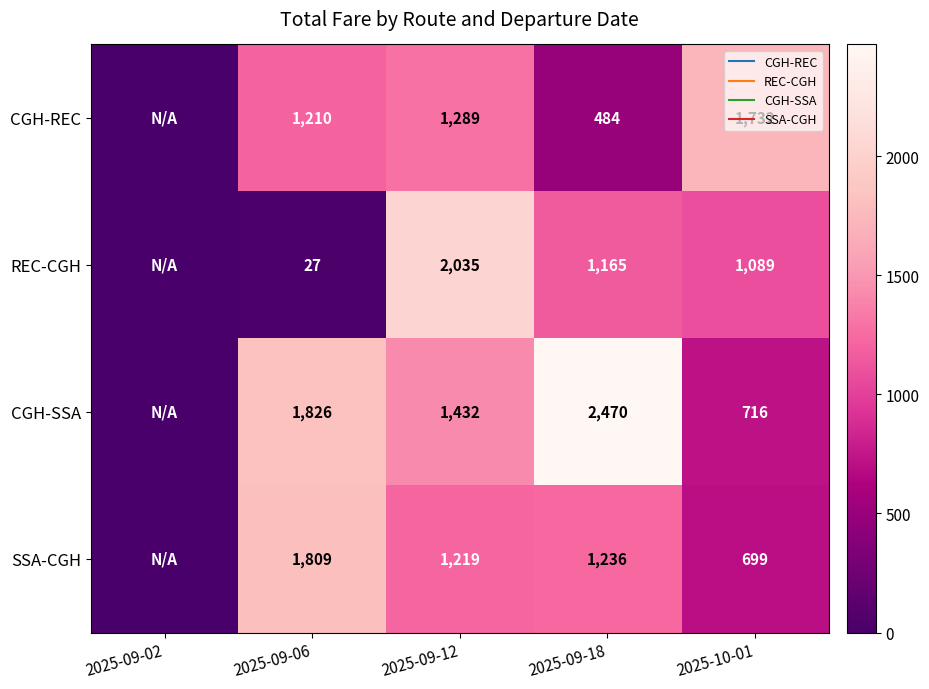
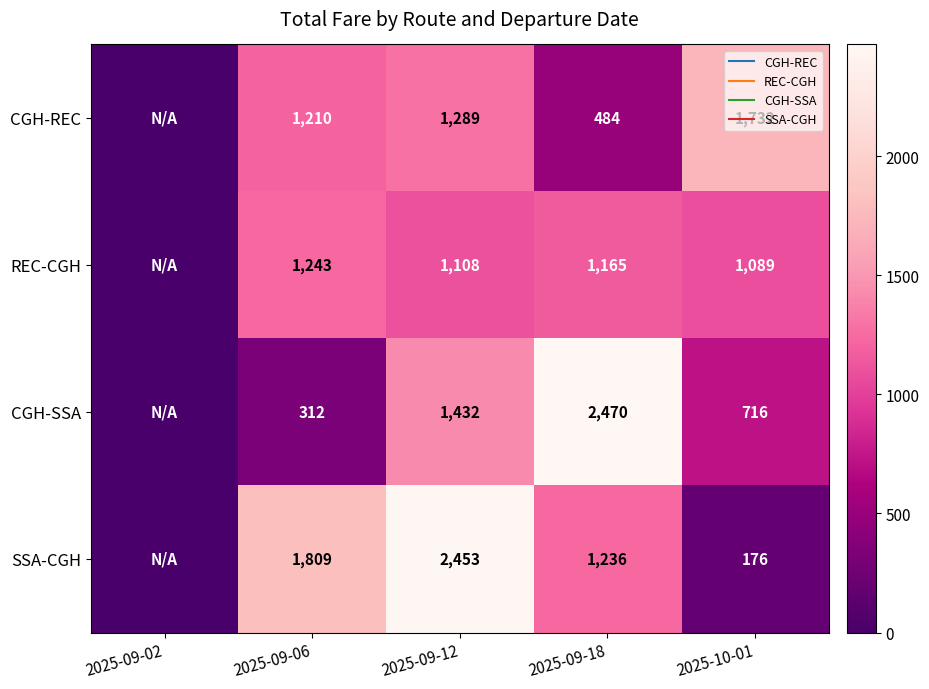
  {
    "CGH-REC": {
      "2025-09-06": "1,210",
      "2025-09-12": "1,289",
      "2025-09-18": "484"
    },
    "REC-CGH": {
-     "2025-09-06": "27",
-     "2025-09-12": "2,035",
+     "2025-09-06": "1,243",
+     "2025-09-12": "1,108",
      "2025-09-18": "1,165",
      "2025-10-01": "1,089"
    },
    "CGH-SSA": {
-     "2025-09-06": "1,826",
+     "2025-09-06": "312",
      "2025-09-12": "1,432",
      "2025-09-18": "2,470",
      "2025-10-01": "716"
    },
    "SSA-CGH": {
      "2025-09-06": "1,809",
-     "2025-09-12": "1,219",
+     "2025-09-12": "2,453",
      "2025-09-18": "1,236",
-     "2025-10-01": "699"
+     "2025-10-01": "176"
    }
  }
